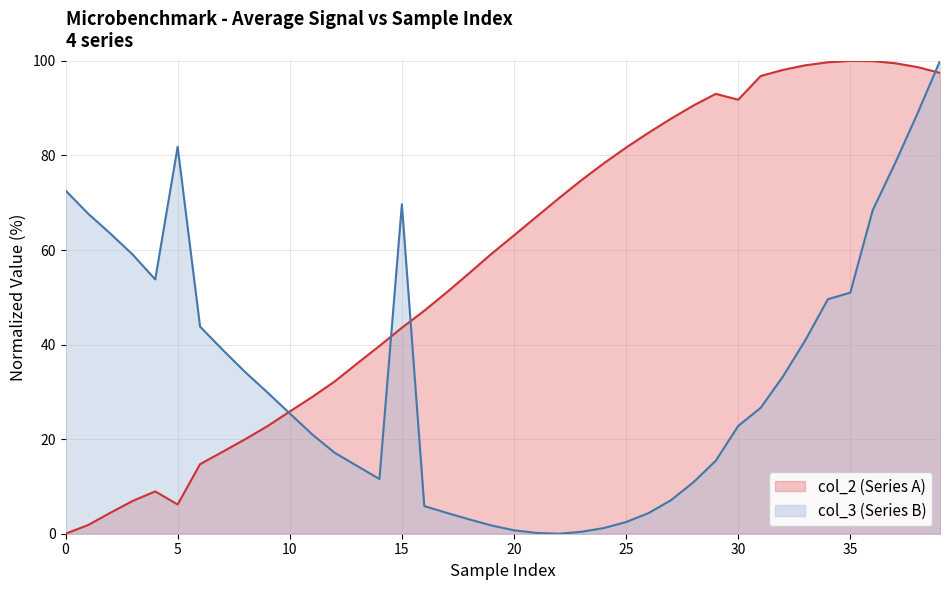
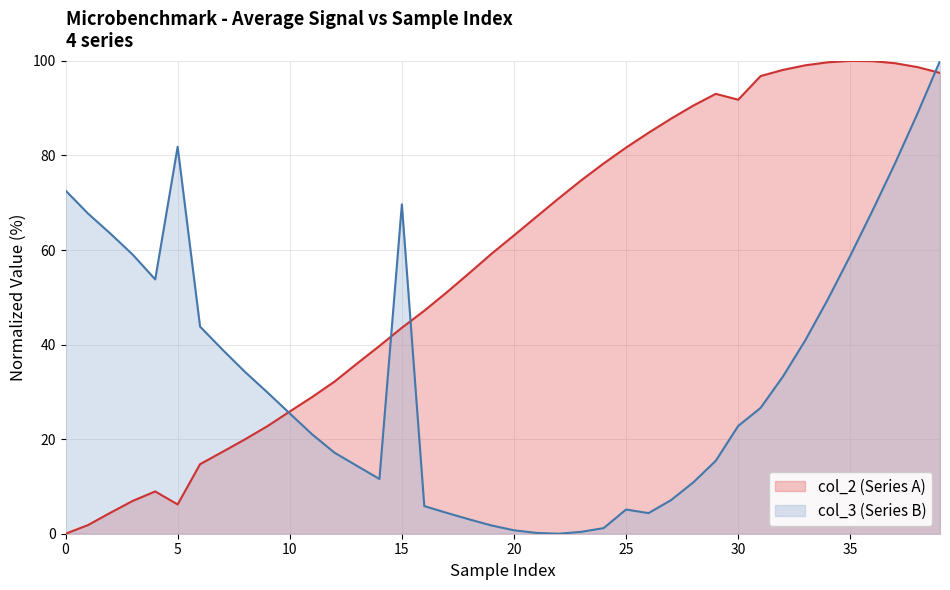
  {
    "col_2 (Series A)": {
      "0": 0,
      "5": 6,
      "15": 44,
      "20": 63,
      "25": 82,
      "30": 92,
      "35": 100
    },
    "col_3 (Series B)": {
      "0": 73,
      "5": 82,
      "15": 70,
      "20": 1,
-     "25": 2,
+     "25": 5,
      "30": 23,
-     "35": 51
+     "35": 59
    }
  }
